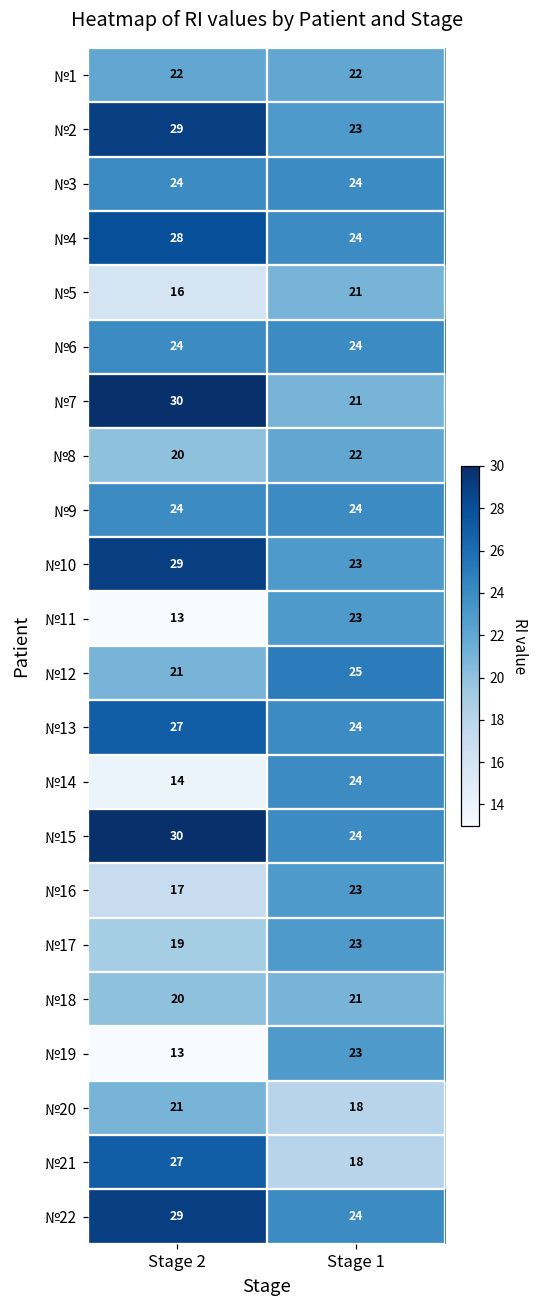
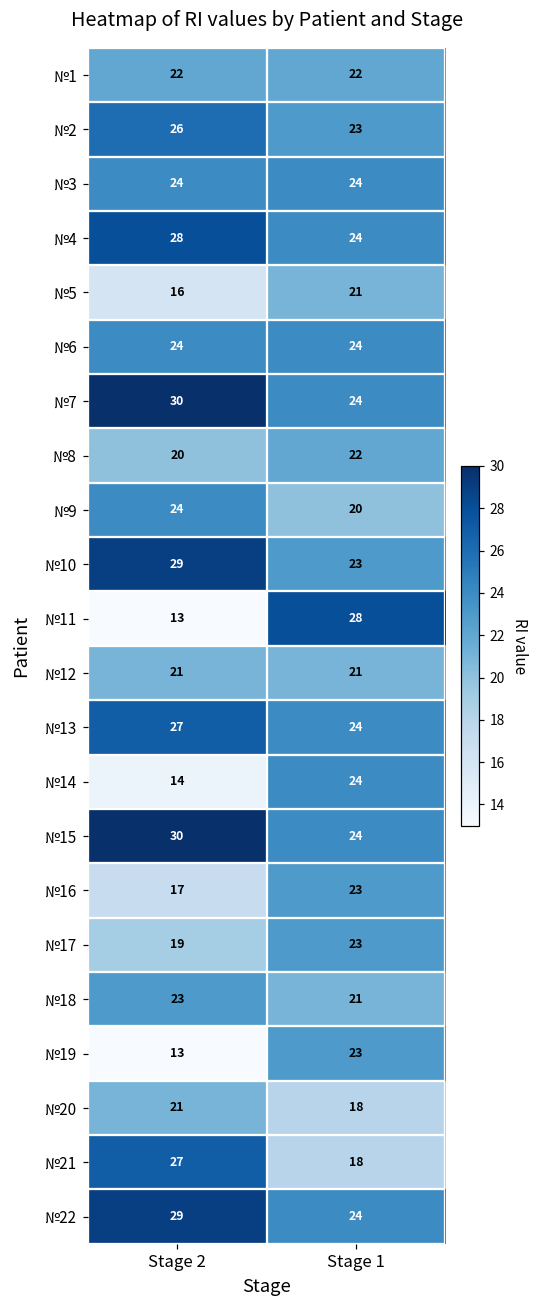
  {
    "№1": {
      "Stage 2": 22,
      "Stage 1": 22
    },
    "№2": {
-     "Stage 2": 29,
+     "Stage 2": 26,
      "Stage 1": 23
    },
    "№3": {
      "Stage 2": 24,
      "Stage 1": 24
    },
    "№4": {
      "Stage 2": 28,
      "Stage 1": 24
    },
    "№5": {
      "Stage 2": 16,
      "Stage 1": 21
    },
    "№6": {
      "Stage 2": 24,
      "Stage 1": 24
    },
    "№7": {
      "Stage 2": 30,
-     "Stage 1": 21
+     "Stage 1": 24
    },
    "№8": {
      "Stage 2": 20,
      "Stage 1": 22
    },
    "№9": {
      "Stage 2": 24,
-     "Stage 1": 24
+     "Stage 1": 20
    },
    "№10": {
      "Stage 2": 29,
      "Stage 1": 23
    },
    "№11": {
      "Stage 2": 13,
-     "Stage 1": 23
+     "Stage 1": 28
    },
    "№12": {
      "Stage 2": 21,
-     "Stage 1": 25
+     "Stage 1": 21
    },
    "№13": {
      "Stage 2": 27,
      "Stage 1": 24
    },
    "№14": {
      "Stage 2": 14,
      "Stage 1": 24
    },
    "№15": {
      "Stage 2": 30,
      "Stage 1": 24
    },
    "№16": {
      "Stage 2": 17,
      "Stage 1": 23
    },
    "№17": {
      "Stage 2": 19,
      "Stage 1": 23
    },
    "№18": {
-     "Stage 2": 20,
+     "Stage 2": 23,
      "Stage 1": 21
    },
    "№19": {
      "Stage 2": 13,
      "Stage 1": 23
    },
    "№20": {
      "Stage 2": 21,
      "Stage 1": 18
    },
    "№21": {
      "Stage 2": 27,
      "Stage 1": 18
    },
    "№22": {
      "Stage 2": 29,
      "Stage 1": 24
    }
  }
